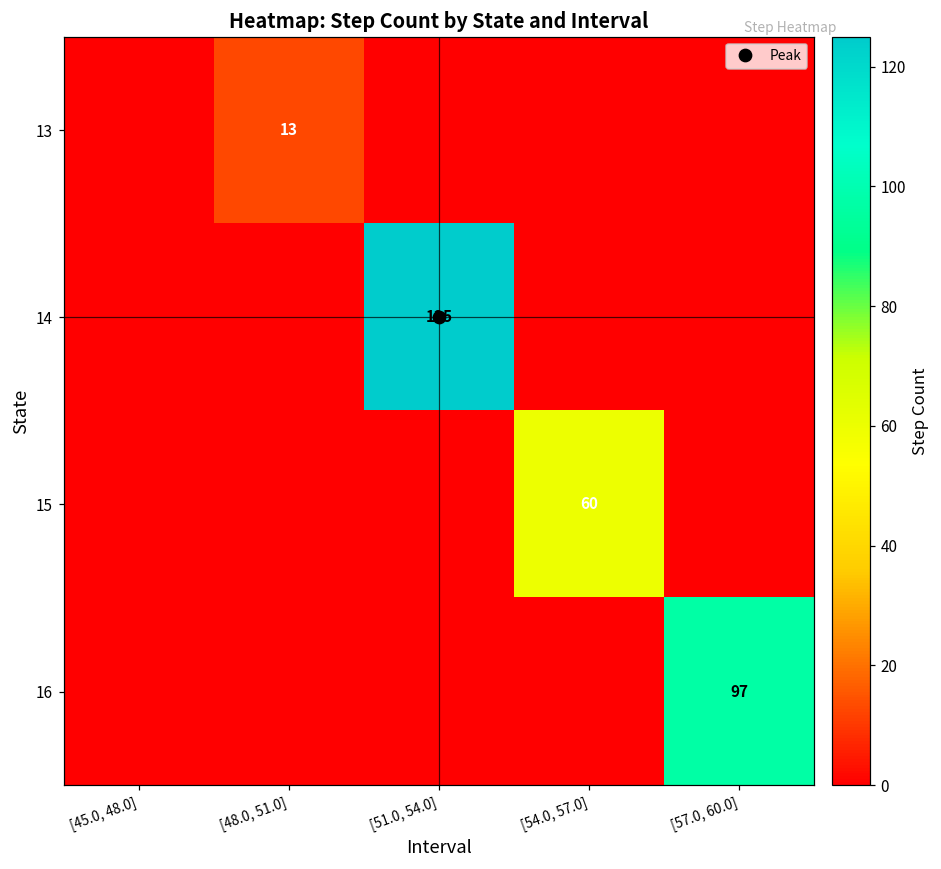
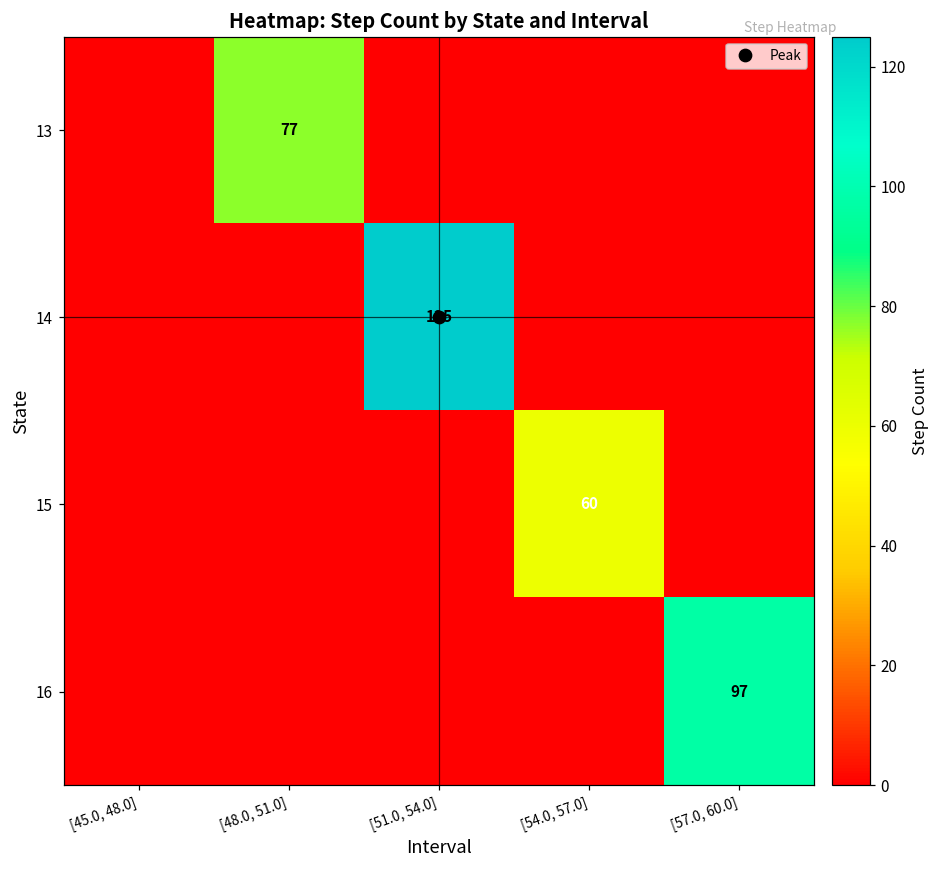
  {
    "13": {
-     "[48.0, 51.0]": 13
+     "[48.0, 51.0]": 77
    },
    "15": {
      "[54.0, 57.0]": 60
    },
    "16": {
      "[57.0, 60.0]": 97
    }
  }
